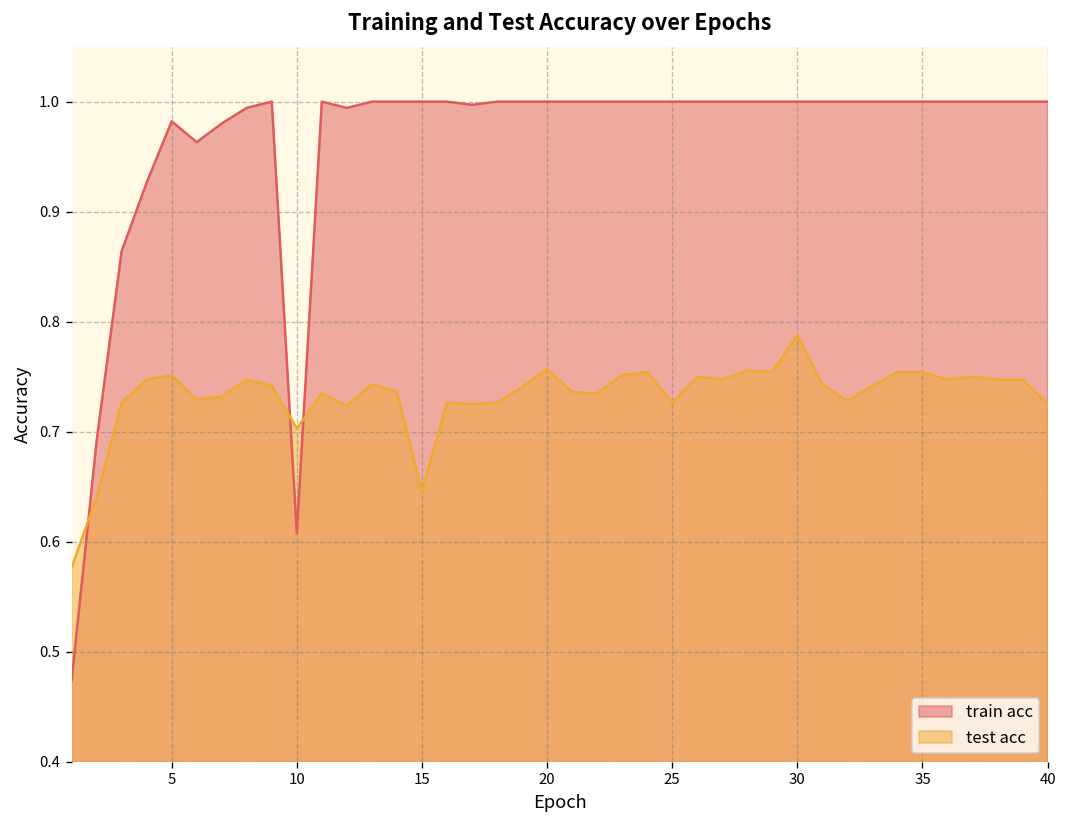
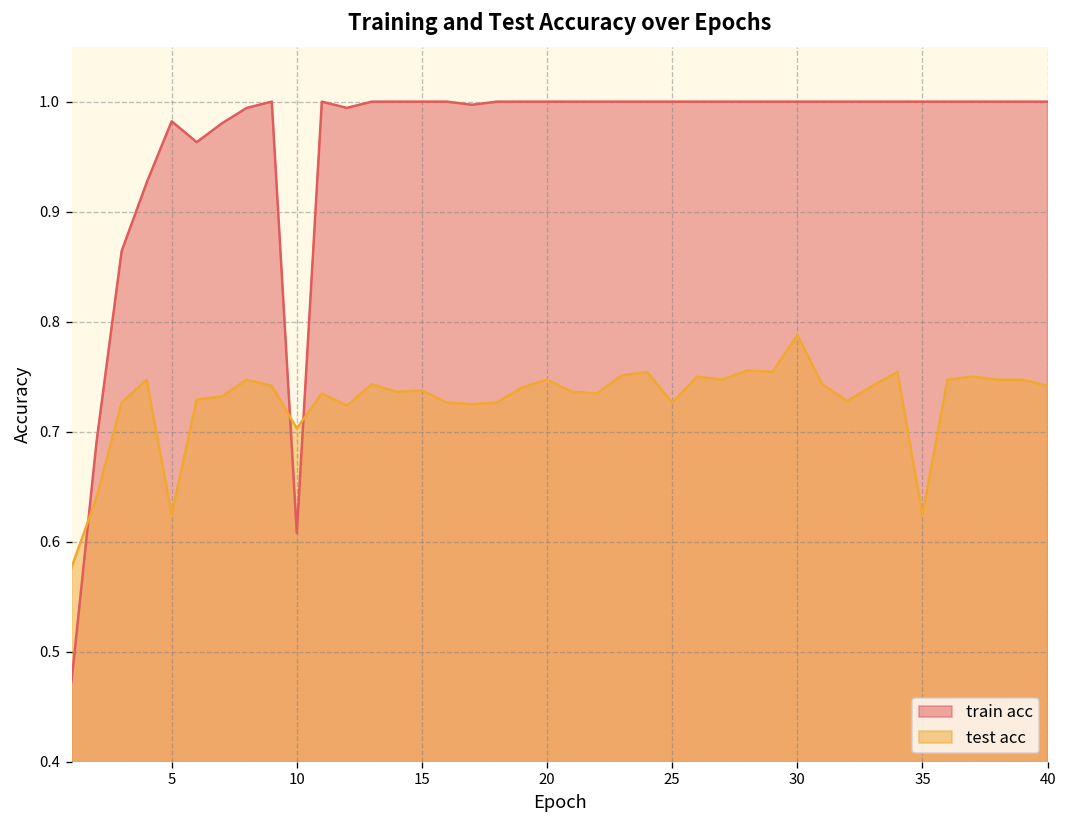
  {
    "train acc": {
      "5": 0.98,
      "10": 0.61,
      "15": 1.00,
      "20": 1.00,
      "25": 1.00,
      "30": 1.00,
      "35": 1.00,
      "40": 1.00
    },
    "test acc": {
-     "5": 0.75,
+     "5": 0.62,
      "10": 0.70,
-     "15": 0.65,
-     "20": 0.76,
+     "15": 0.74,
+     "20": 0.75,
      "25": 0.73,
      "30": 0.79,
-     "35": 0.75,
-     "40": 0.73
+     "35": 0.62,
+     "40": 0.74
    }
  }
